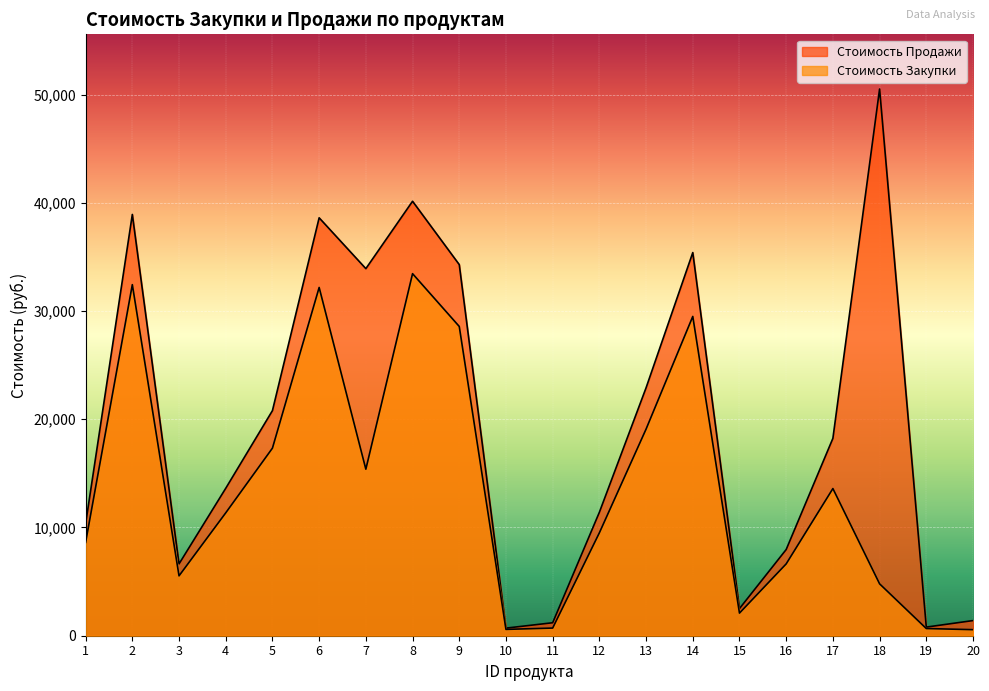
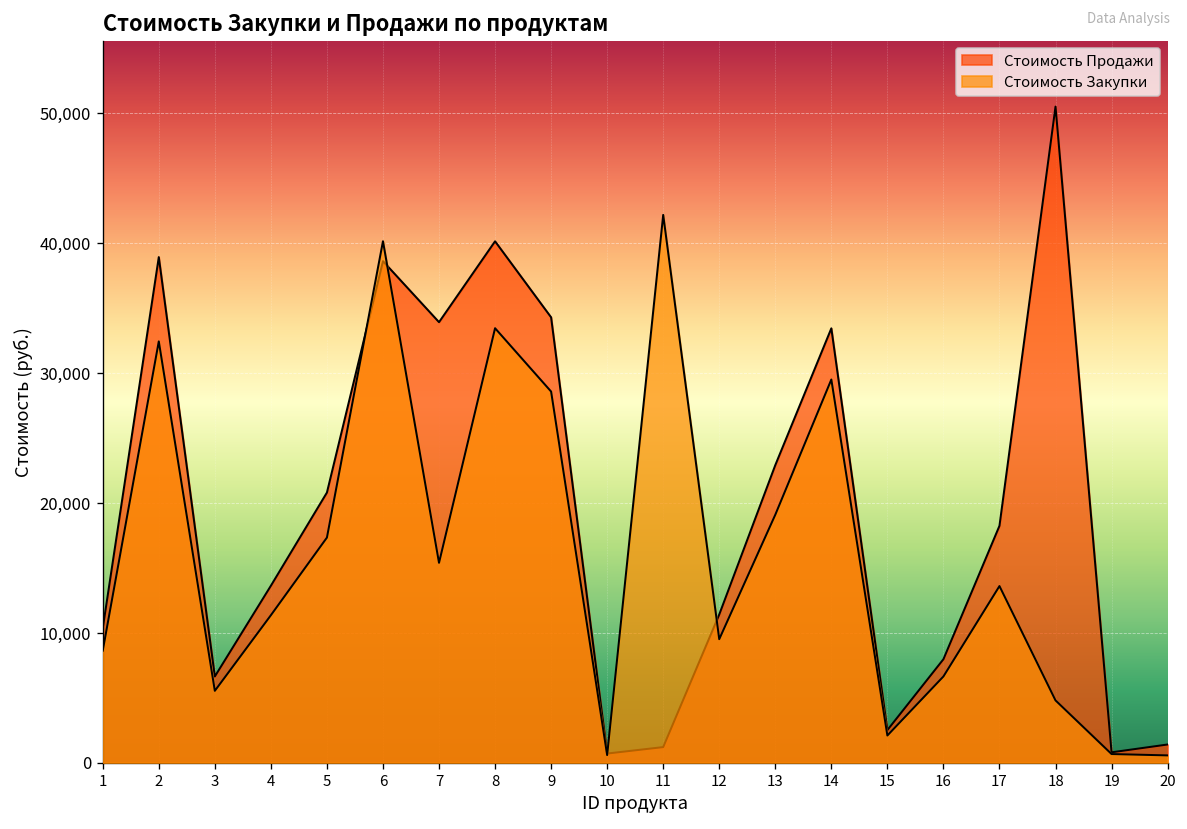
  {
    "Стоимость Продажи": {
      "1": "10,300",
      "2": "38,900",
      "3": "6,600",
      "4": "13,600",
      "5": "20,800",
      "6": "38,600",
      "7": "33,900",
      "8": "40,100",
      "9": "34,300",
      "11": "1,200",
      "12": "11,400",
      "13": "22,900",
-     "14": "35,400",
+     "14": "33,400",
      "15": "2,500",
      "16": "8,000",
      "17": "18,200",
      "18": "50,500",
      "20": "1,400"
    },
    "Стоимость Закупки": {
      "1": "8,600",
      "2": "32,400",
      "3": "5,500",
      "4": "11,400",
      "5": "17,300",
-     "6": "32,200",
+     "6": "40,100",
      "7": "15,400",
      "8": "33,400",
      "9": "28,600",
-     "11": "700",
+     "11": "42,200",
      "12": "9,500",
      "13": "19,100",
      "14": "29,500",
      "15": "2,100",
      "16": "6,600",
      "17": "13,600",
      "18": "4,800",
      "20": "600"
    }
  }
